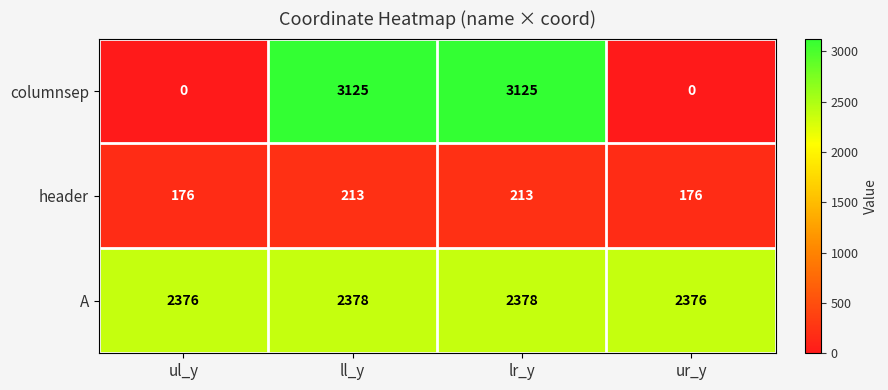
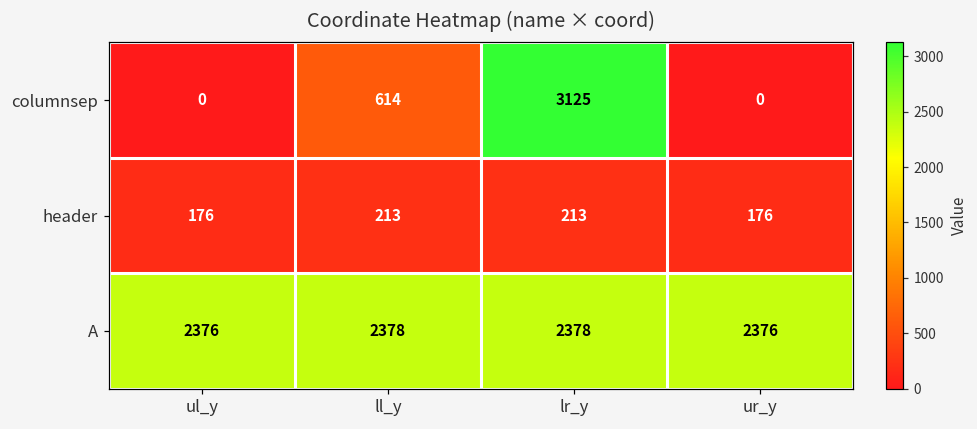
  {
    "columnsep": {
      "ul_y": 0,
-     "ll_y": 3125,
+     "ll_y": 614,
      "lr_y": 3125,
      "ur_y": 0
    },
    "header": {
      "ul_y": 176,
      "ll_y": 213,
      "lr_y": 213,
      "ur_y": 176
    },
    "A": {
      "ul_y": 2376,
      "ll_y": 2378,
      "lr_y": 2378,
      "ur_y": 2376
    }
  }
